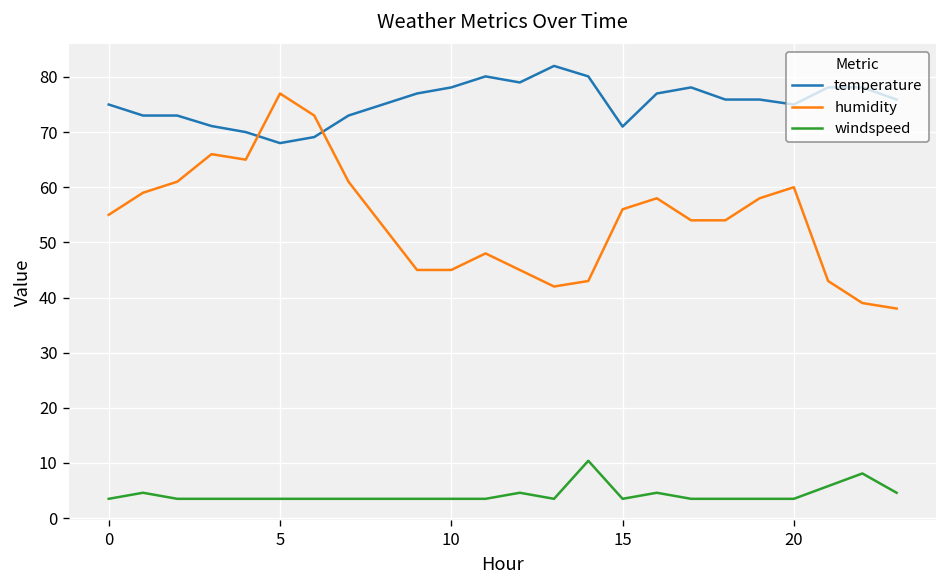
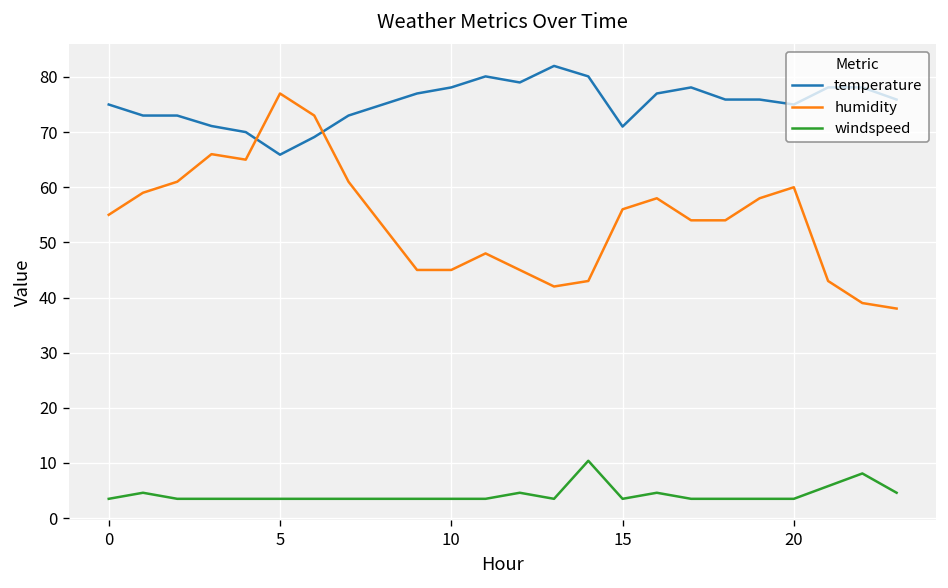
  {
    "temperature": {
      "0": 75,
-     "5": 68,
+     "5": 66,
      "10": 78,
      "15": 71
    },
    "humidity": {
      "0": 55,
      "5": 77,
      "10": 45,
      "15": 56,
      "20": 60
    },
    "windspeed": {
      "0": 4,
      "5": 4,
      "10": 4,
      "15": 4,
      "20": 4
    }
  }
